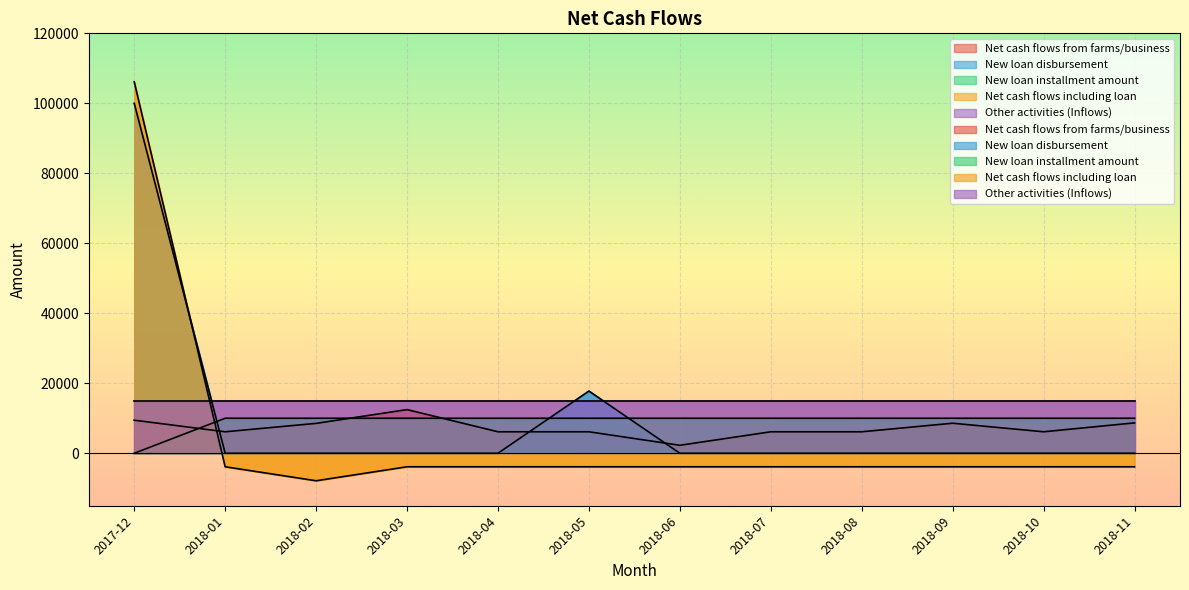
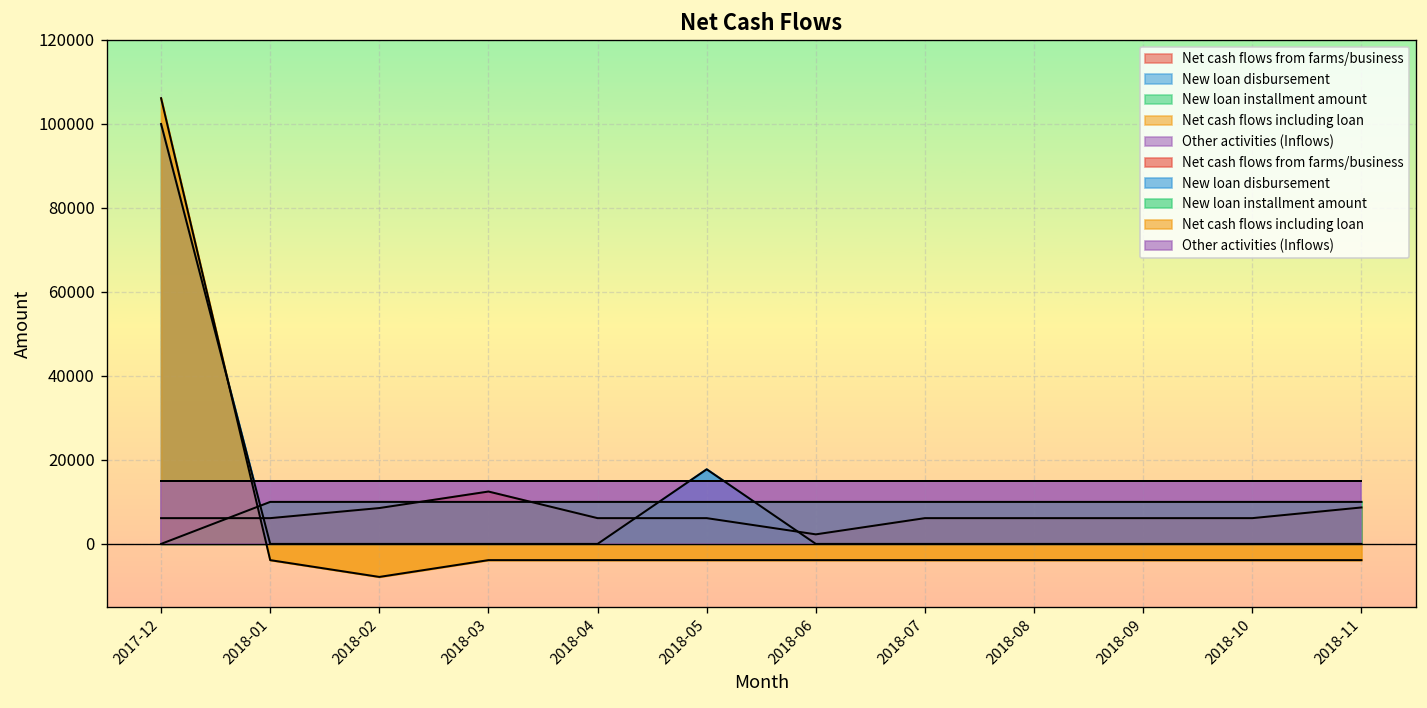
  {
    "Net cash flows from farms/business": {
-     "2017-12": 9000,
+     "2017-12": 6000,
      "2018-01": 6000,
      "2018-02": 9000,
      "2018-03": 12000,
      "2018-04": 6000,
      "2018-05": 6000,
      "2018-06": 2000,
      "2018-07": 6000,
      "2018-08": 6000,
-     "2018-09": 9000,
+     "2018-09": 6000,
      "2018-10": 6000,
      "2018-11": 9000
    },
    "New loan disbursement": {
      "2017-12": 100000,
      "2018-05": 18000
    },
    "New loan installment amount": {
      "2017-12": 0,
      "2018-01": 10000,
      "2018-02": 10000,
      "2018-03": 10000,
      "2018-04": 10000,
      "2018-05": 10000,
      "2018-06": 10000,
      "2018-07": 10000,
      "2018-08": 10000,
      "2018-09": 10000,
      "2018-10": 10000,
      "2018-11": 10000
    },
    "Other activities (Inflows)": {
      "2017-12": 15000,
      "2018-01": 15000,
      "2018-02": 15000,
      "2018-03": 15000,
      "2018-04": 15000,
      "2018-05": 15000,
      "2018-06": 15000,
      "2018-07": 15000,
      "2018-08": 15000,
      "2018-09": 15000,
      "2018-10": 15000,
      "2018-11": 15000
    }
  }
